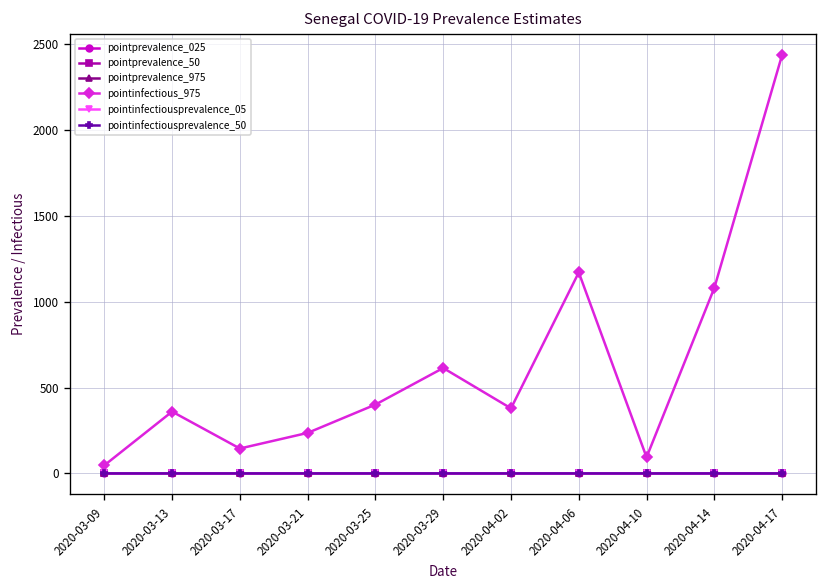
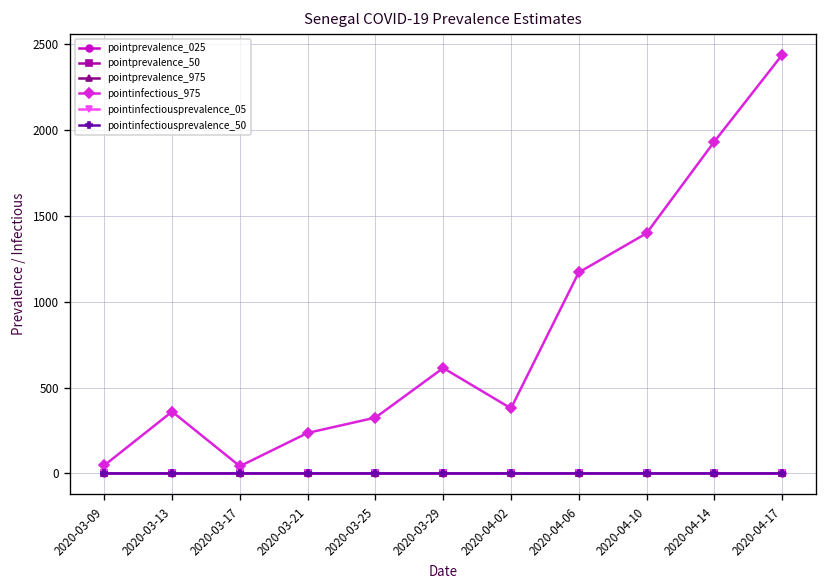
  {
    "pointinfectiousprevalence_50": {
      "2020-03-09": 0,
      "2020-03-13": 0,
      "2020-03-17": 0,
      "2020-03-21": 0,
      "2020-03-25": 0,
      "2020-03-29": 0,
      "2020-04-02": 0,
      "2020-04-06": 0,
      "2020-04-10": 0,
      "2020-04-14": 0,
      "2020-04-17": 0
    },
    "pointinfectious_975": {
      "2020-03-09": 50,
      "2020-03-13": 360,
-     "2020-03-17": 150,
+     "2020-03-17": 40,
      "2020-03-21": 240,
-     "2020-03-25": 400,
+     "2020-03-25": 330,
      "2020-03-29": 610,
      "2020-04-02": 380,
      "2020-04-06": 1170,
-     "2020-04-10": 90,
-     "2020-04-14": 1080,
+     "2020-04-10": 1400,
+     "2020-04-14": 1930,
      "2020-04-17": 2440
    }
  }
